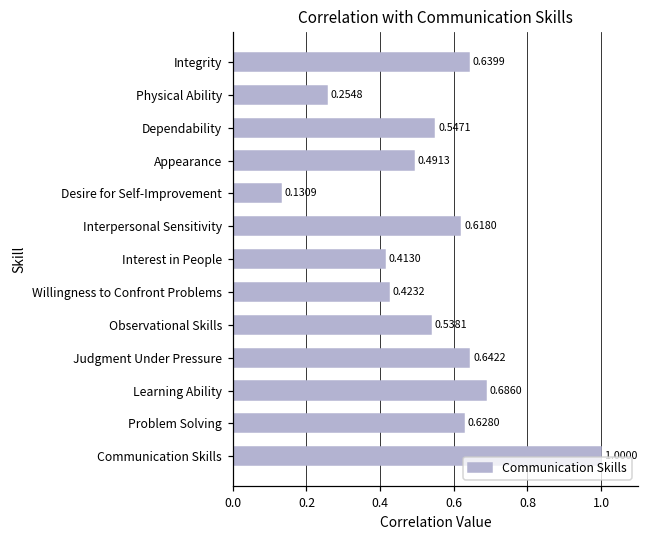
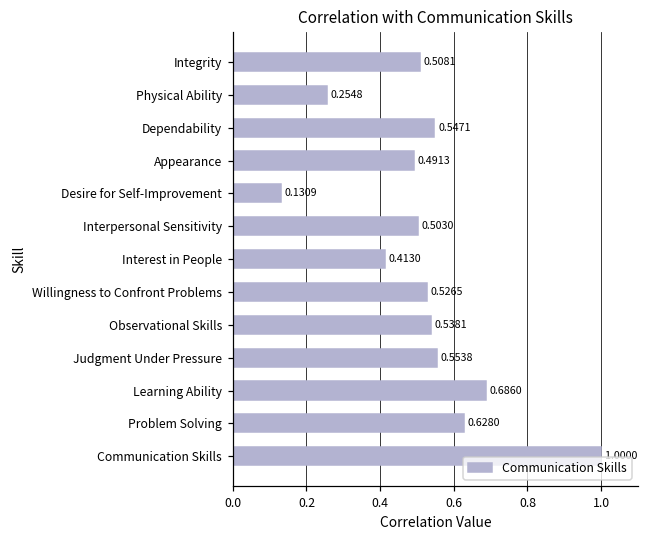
  {
-   "Integrity": 0.6399,
+   "Integrity": 0.5081,
    "Physical Ability": 0.2548,
    "Dependability": 0.5471,
    "Appearance": 0.4913,
    "Desire for Self-Improvement": 0.1309,
-   "Interpersonal Sensitivity": 0.6180,
+   "Interpersonal Sensitivity": 0.5030,
    "Interest in People": 0.4130,
-   "Willingness to Confront Problems": 0.4232,
+   "Willingness to Confront Problems": 0.5265,
    "Observational Skills": 0.5381,
-   "Judgment Under Pressure": 0.6422,
+   "Judgment Under Pressure": 0.5538,
    "Learning Ability": 0.6860,
    "Problem Solving": 0.6280
  }
